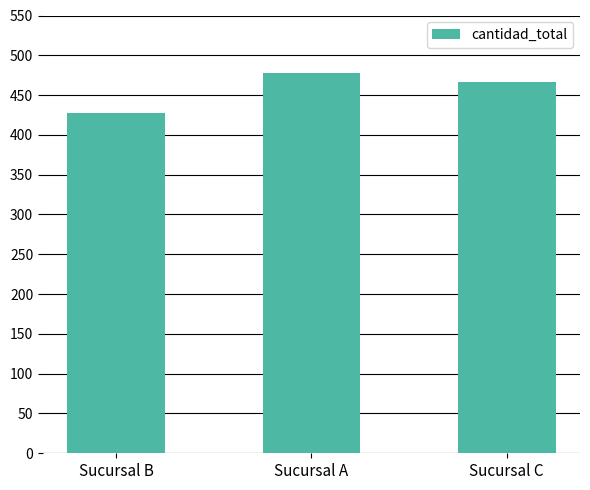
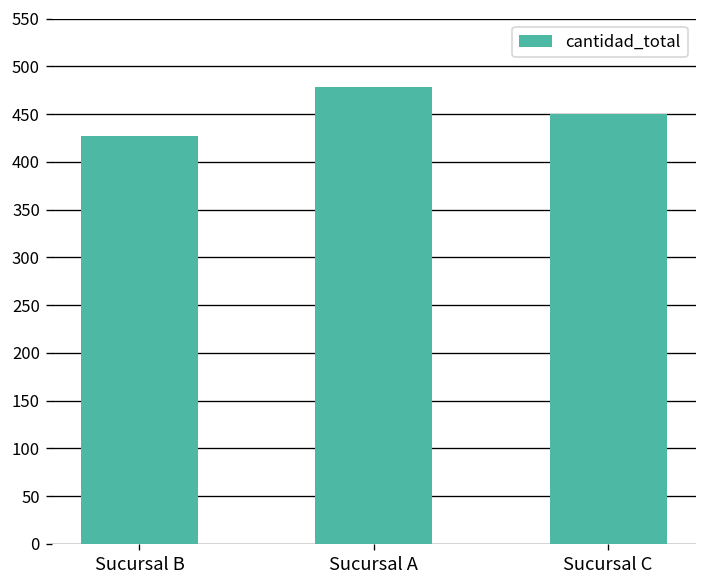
  {
    "Sucursal B": 430,
    "Sucursal A": 480,
-   "Sucursal C": 470
+   "Sucursal C": 450
  }
